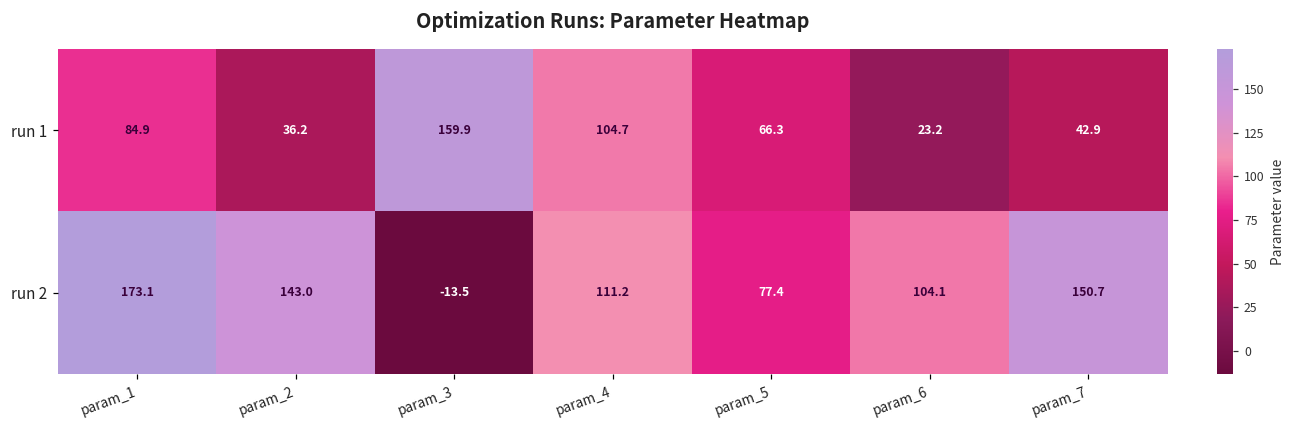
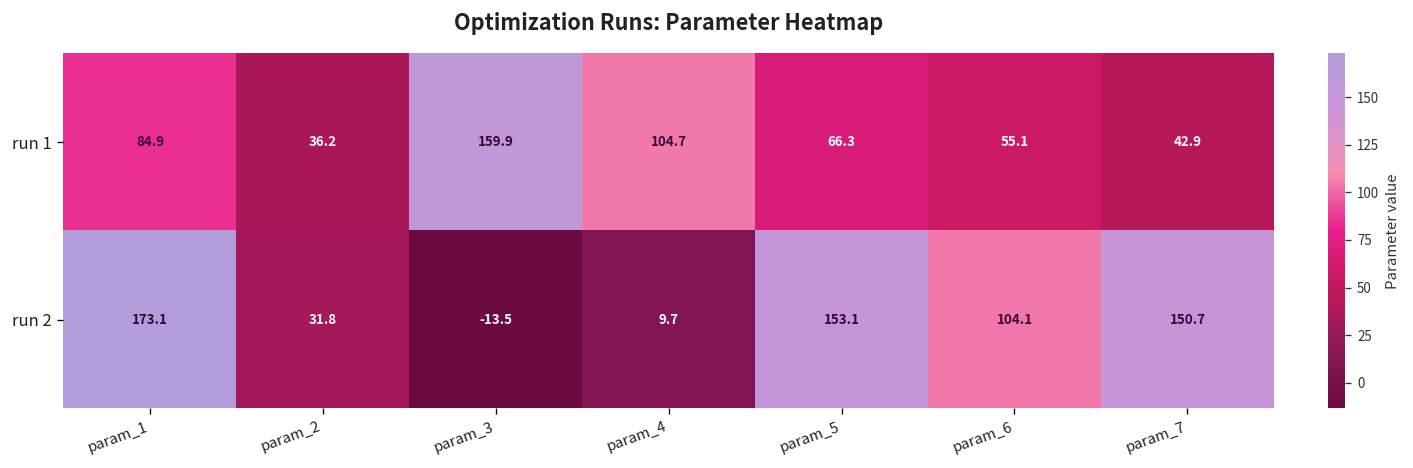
  {
    "run 1": {
      "param_1": 84.9,
      "param_2": 36.2,
      "param_3": 159.9,
      "param_4": 104.7,
      "param_5": 66.3,
-     "param_6": 23.2,
+     "param_6": 55.1,
      "param_7": 42.9
    },
    "run 2": {
      "param_1": 173.1,
-     "param_2": 143.0,
+     "param_2": 31.8,
      "param_3": -13.5,
-     "param_4": 111.2,
-     "param_5": 77.4,
+     "param_4": 9.7,
+     "param_5": 153.1,
      "param_6": 104.1,
      "param_7": 150.7
    }
  }
